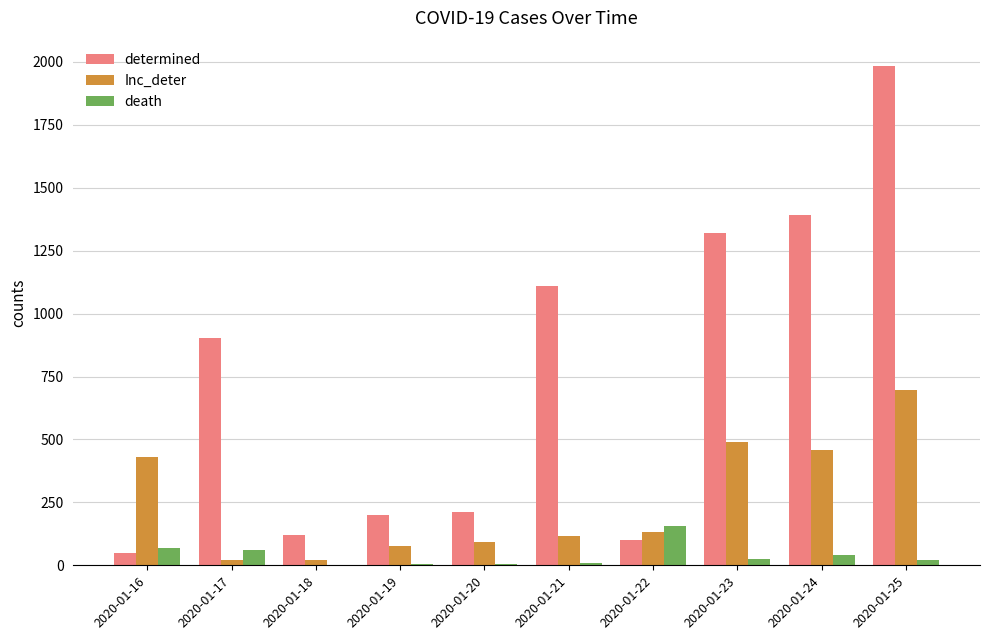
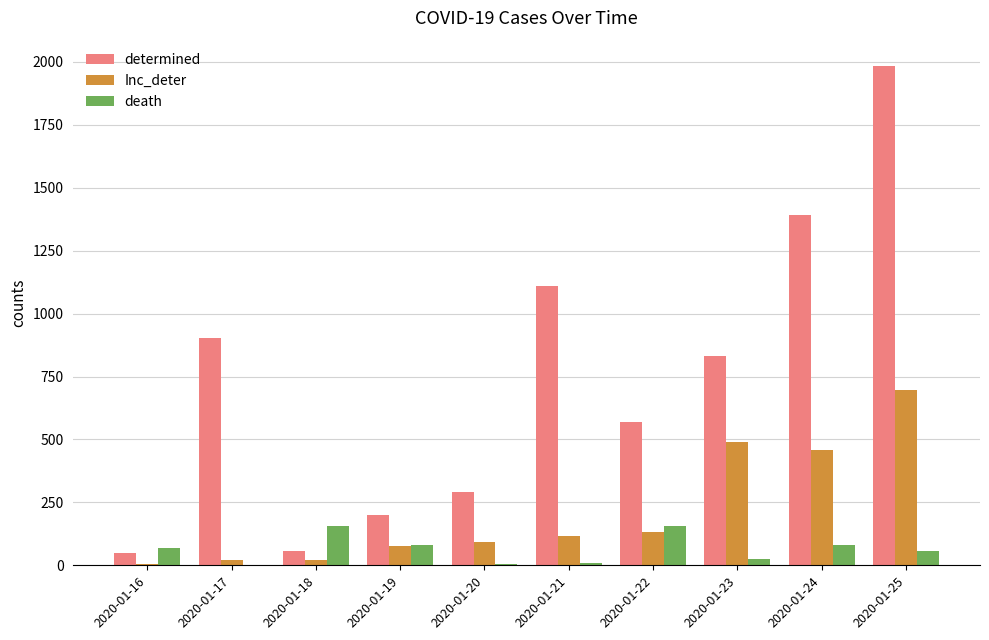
  {
    "determined": {
      "2020-01-16": 50,
      "2020-01-17": 900,
-     "2020-01-18": 120,
+     "2020-01-18": 60,
      "2020-01-19": 200,
-     "2020-01-20": 210,
+     "2020-01-20": 290,
      "2020-01-21": 1110,
-     "2020-01-22": 100,
-     "2020-01-23": 1320,
+     "2020-01-22": 570,
+     "2020-01-23": 830,
      "2020-01-24": 1390,
      "2020-01-25": 1990
    },
    "Inc_deter": {
-     "2020-01-16": 430,
+     "2020-01-16": 0,
      "2020-01-17": 20,
      "2020-01-18": 20,
      "2020-01-19": 80,
      "2020-01-20": 90,
      "2020-01-21": 120,
      "2020-01-22": 130,
      "2020-01-23": 490,
      "2020-01-24": 460,
      "2020-01-25": 700
    },
    "death": {
      "2020-01-16": 70,
-     "2020-01-17": 60,
-     "2020-01-18": 0,
-     "2020-01-19": 0,
+     "2020-01-17": 0,
+     "2020-01-18": 160,
+     "2020-01-19": 80,
      "2020-01-22": 160,
      "2020-01-23": 30,
-     "2020-01-24": 40,
-     "2020-01-25": 20
+     "2020-01-24": 80,
+     "2020-01-25": 60
    }
  }
